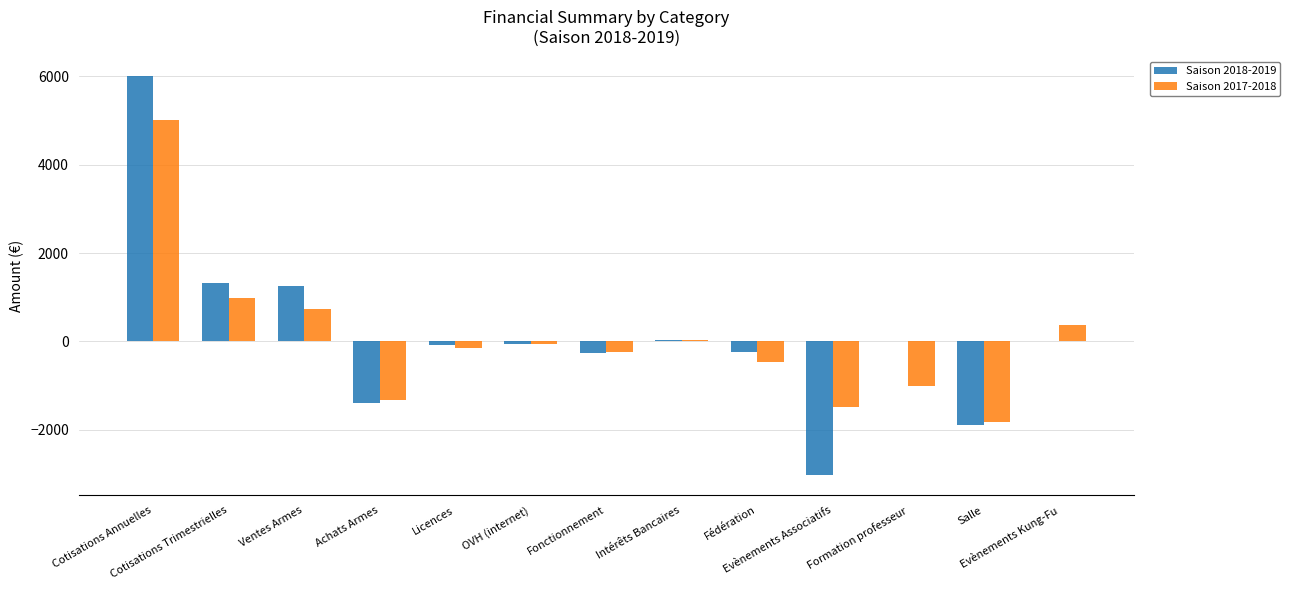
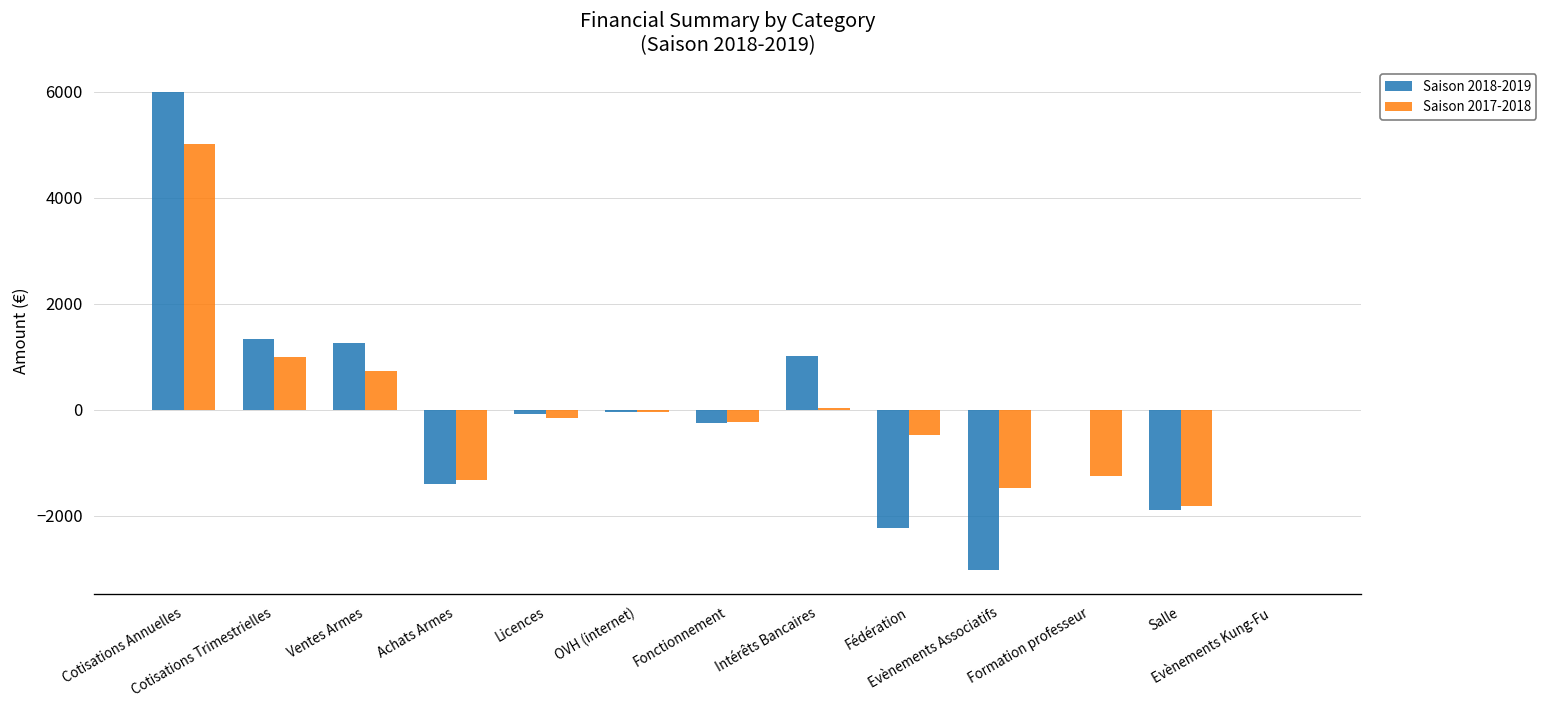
  {
    "Saison 2018-2019": {
      "Cotisations Annuelles": 6000,
      "Cotisations Trimestrielles": 1300,
      "Ventes Armes": 1300,
      "Achats Armes": -1400,
      "Licences": -100,
      "Fonctionnement": -300,
-     "Intérêts Bancaires": 0,
-     "Fédération": -300,
+     "Intérêts Bancaires": 1000,
+     "Fédération": -2200,
      "Evènements Associatifs": -3000,
      "Formation professeur": 0,
      "Salle": -1900,
      "Evènements Kung-Fu": 0
    },
    "Saison 2017-2018": {
      "Cotisations Annuelles": 5000,
      "Cotisations Trimestrielles": 1000,
      "Ventes Armes": 700,
      "Achats Armes": -1300,
      "Licences": -200,
      "Fonctionnement": -200,
      "Fédération": -500,
      "Evènements Associatifs": -1500,
-     "Formation professeur": -1000,
+     "Formation professeur": -1200,
      "Salle": -1800,
-     "Evènements Kung-Fu": 400
+     "Evènements Kung-Fu": 0
    }
  }
